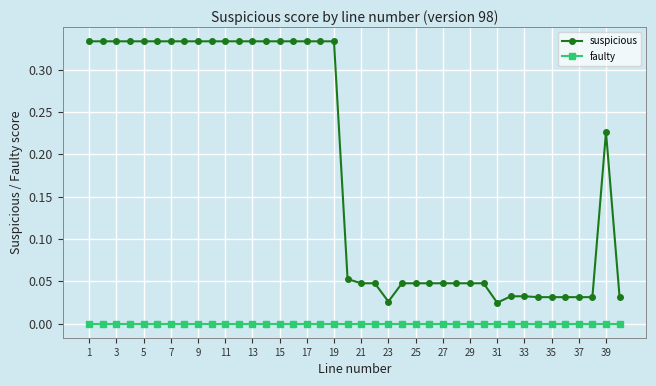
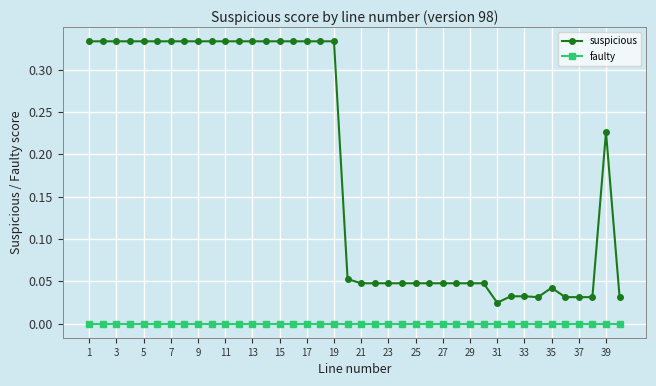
  {
    "suspicious": {
      "1": 0.33,
      "3": 0.33,
      "5": 0.33,
      "7": 0.33,
      "9": 0.33,
      "11": 0.33,
      "13": 0.33,
      "15": 0.33,
      "17": 0.33,
      "19": 0.33,
      "21": 0.05,
-     "23": 0.03,
+     "23": 0.05,
      "25": 0.05,
      "27": 0.05,
      "29": 0.05,
      "31": 0.02,
      "33": 0.03,
-     "35": 0.03,
+     "35": 0.04,
      "37": 0.03,
      "39": 0.23
    },
    "faulty": {
      "1": 0.00,
      "3": 0.00,
      "5": 0.00,
      "7": 0.00,
      "9": 0.00,
      "11": 0.00,
      "13": 0.00,
      "15": 0.00,
      "17": 0.00,
      "19": 0.00,
      "21": 0.00,
      "23": 0.00,
      "25": 0.00,
      "27": 0.00,
      "29": 0.00,
      "31": 0.00,
      "33": 0.00,
      "35": 0.00,
      "37": 0.00,
      "39": 0.00
    }
  }
